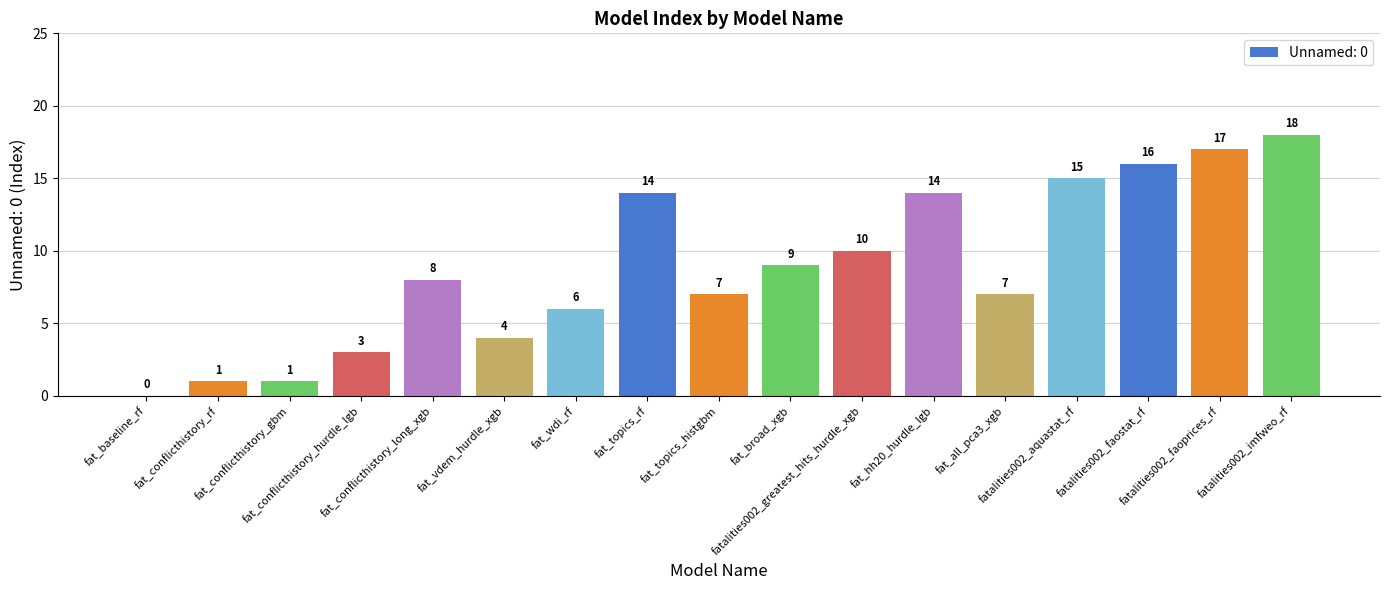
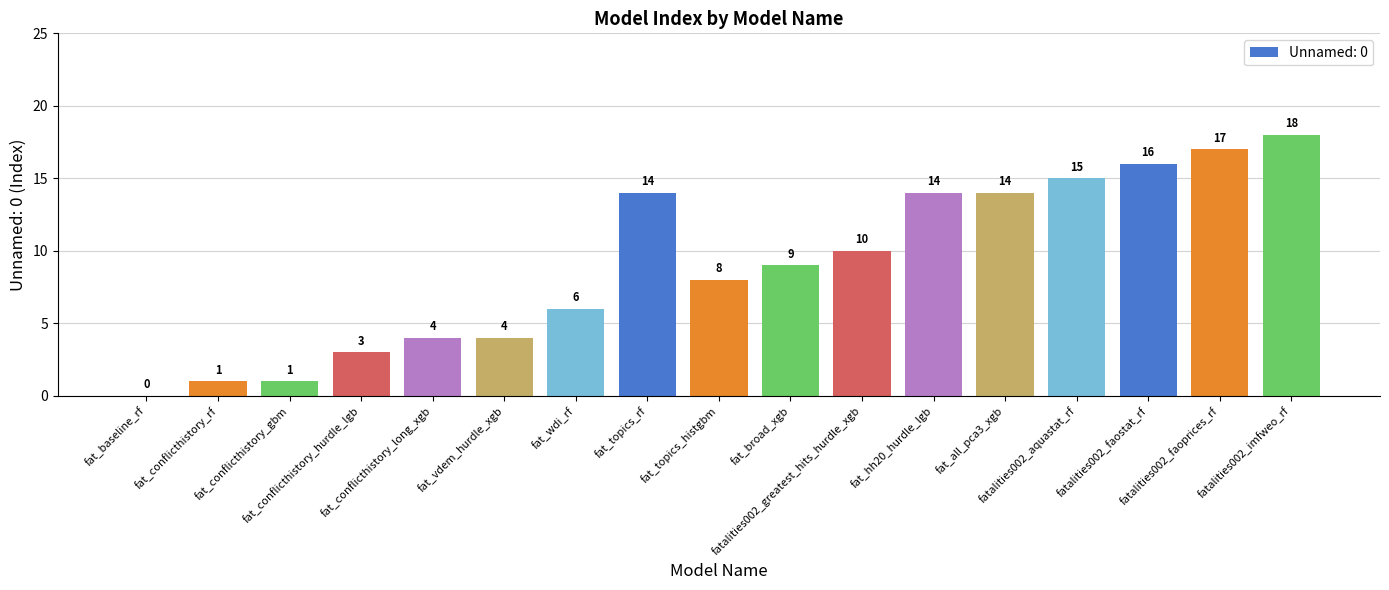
  {
    "fat_baseline_rf": 0,
    "fat_conflicthistory_rf": 1,
    "fat_conflicthistory_gbm": 1,
    "fat_conflicthistory_hurdle_lgb": 3,
-   "fat_conflicthistory_long_xgb": 8,
+   "fat_conflicthistory_long_xgb": 4,
    "fat_vdem_hurdle_xgb": 4,
    "fat_wdi_rf": 6,
    "fat_topics_rf": 14,
-   "fat_topics_histgbm": 7,
+   "fat_topics_histgbm": 8,
    "fat_broad_xgb": 9,
    "fatalities002_greatest_hits_hurdle_xgb": 10,
    "fat_hh20_hurdle_lgb": 14,
-   "fat_all_pca3_xgb": 7,
+   "fat_all_pca3_xgb": 14,
    "fatalities002_aquastat_rf": 15,
    "fatalities002_faostat_rf": 16,
    "fatalities002_faoprices_rf": 17,
    "fatalities002_imfweo_rf": 18
  }
